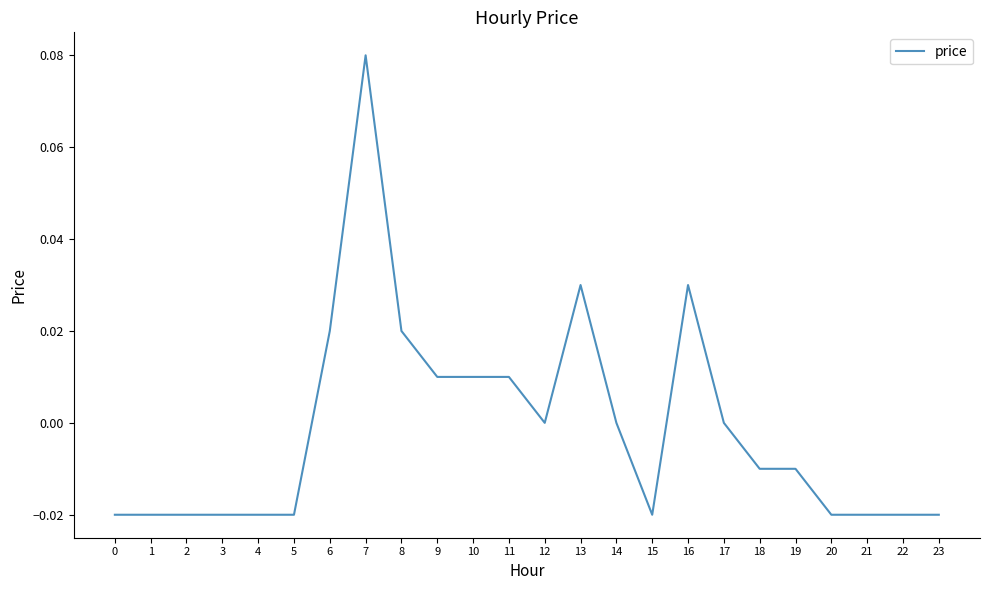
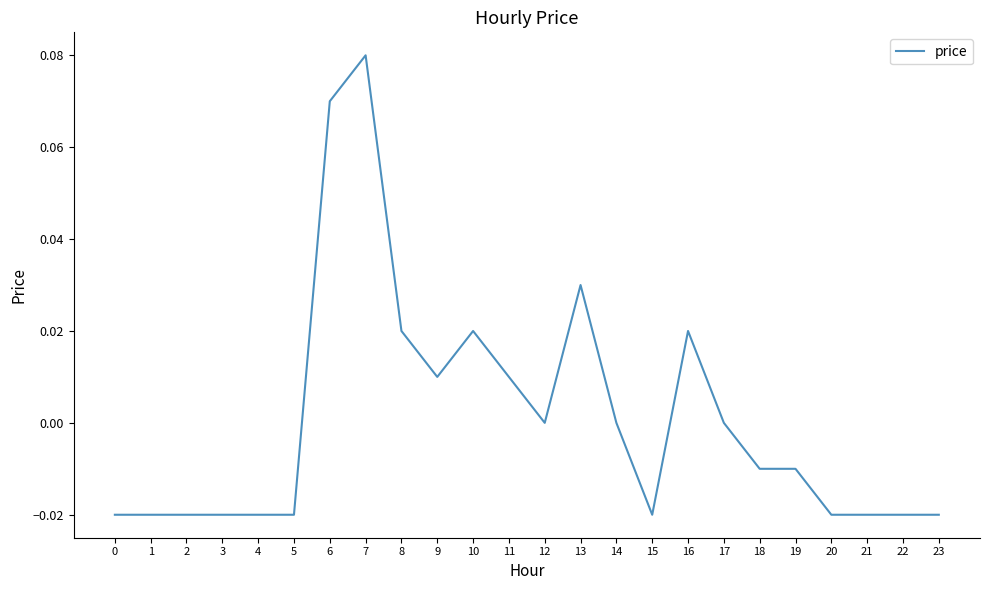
  {
    "0": -0.02,
    "1": -0.02,
    "2": -0.02,
    "3": -0.02,
    "4": -0.02,
    "5": -0.02,
-   "6": 0.02,
+   "6": 0.07,
    "7": 0.08,
    "8": 0.02,
    "9": 0.01,
-   "10": 0.01,
+   "10": 0.02,
    "11": 0.01,
    "12": 0.00,
    "13": 0.03,
    "14": 0.00,
    "15": -0.02,
-   "16": 0.03,
+   "16": 0.02,
    "17": 0.00,
    "18": -0.01,
    "19": -0.01,
    "20": -0.02,
    "21": -0.02,
    "22": -0.02,
    "23": -0.02
  }
